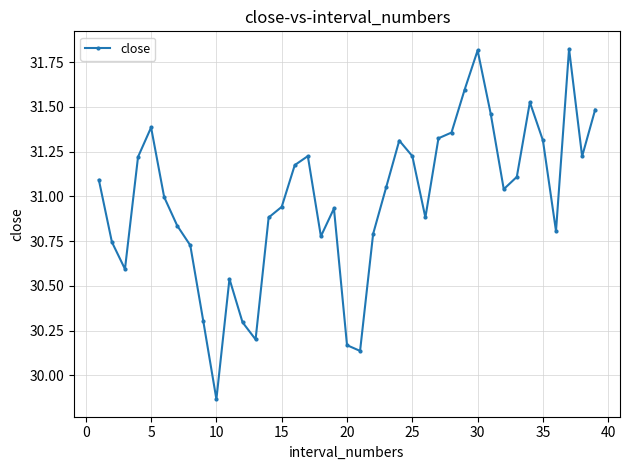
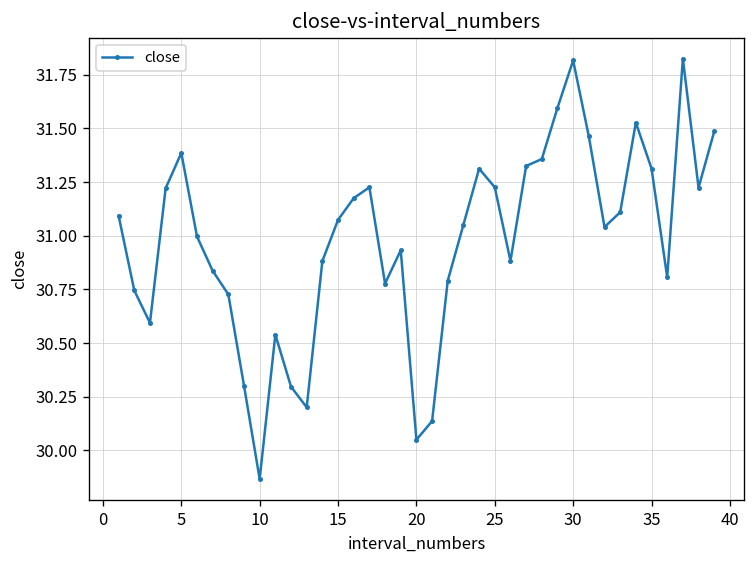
  {
    "5": 31.39,
    "10": 29.87,
-   "15": 30.94,
-   "20": 30.17,
+   "15": 31.07,
+   "20": 30.05,
    "25": 31.23,
    "30": 31.82,
    "35": 31.31
  }
